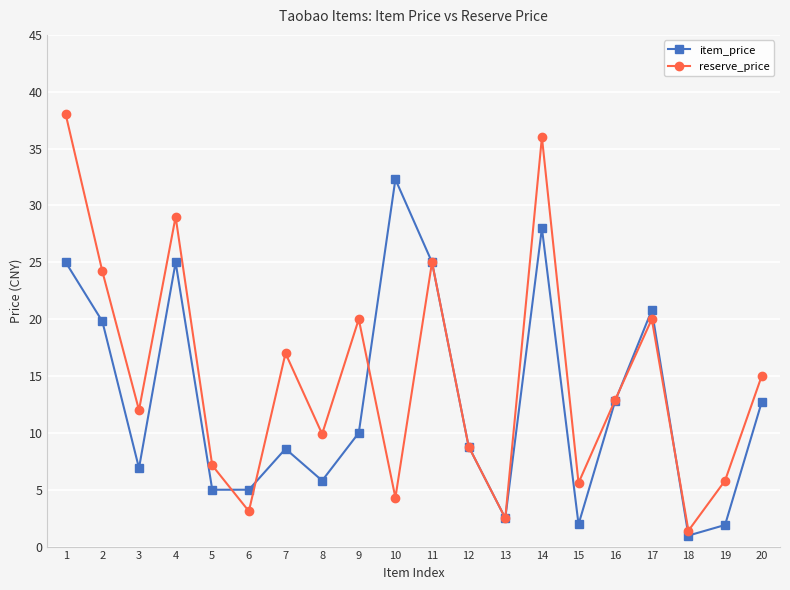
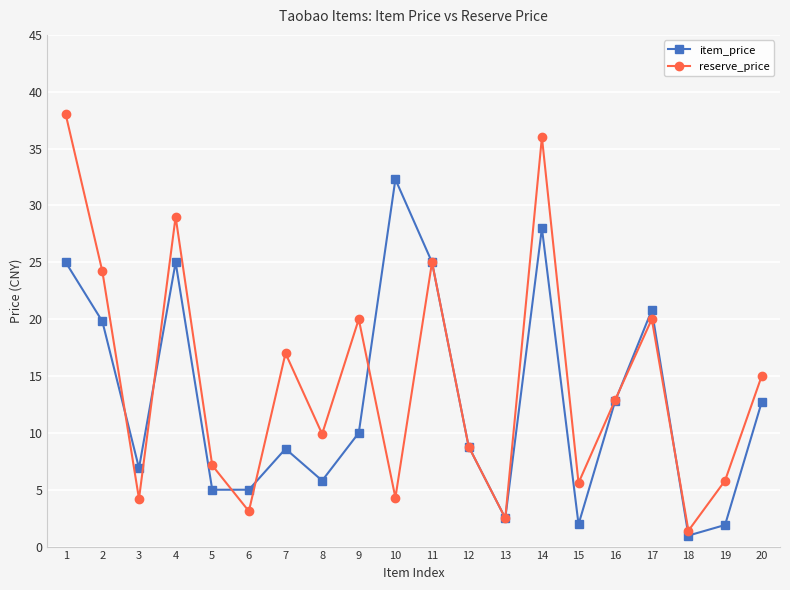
  {
    "item_price": {
      "1": 25.0,
      "2": 19.8,
      "3": 6.9,
      "4": 25.0,
      "5": 5.0,
      "6": 5.0,
      "7": 8.6,
      "8": 5.8,
      "9": 10.0,
      "10": 32.3,
      "14": 28.0,
      "15": 2.0,
      "17": 20.8,
      "18": 1.0,
      "19": 1.9,
      "20": 12.7
    },
    "reserve_price": {
      "1": 38.0,
      "2": 24.2,
-     "3": 12.0,
+     "3": 4.2,
      "4": 29.0,
      "5": 7.1,
      "6": 3.1,
      "7": 17.0,
      "8": 9.9,
      "9": 20.0,
      "10": 4.3,
      "14": 36.0,
      "15": 5.6,
      "17": 20.0,
      "18": 1.4,
      "19": 5.8,
      "20": 15.0
    }
  }
